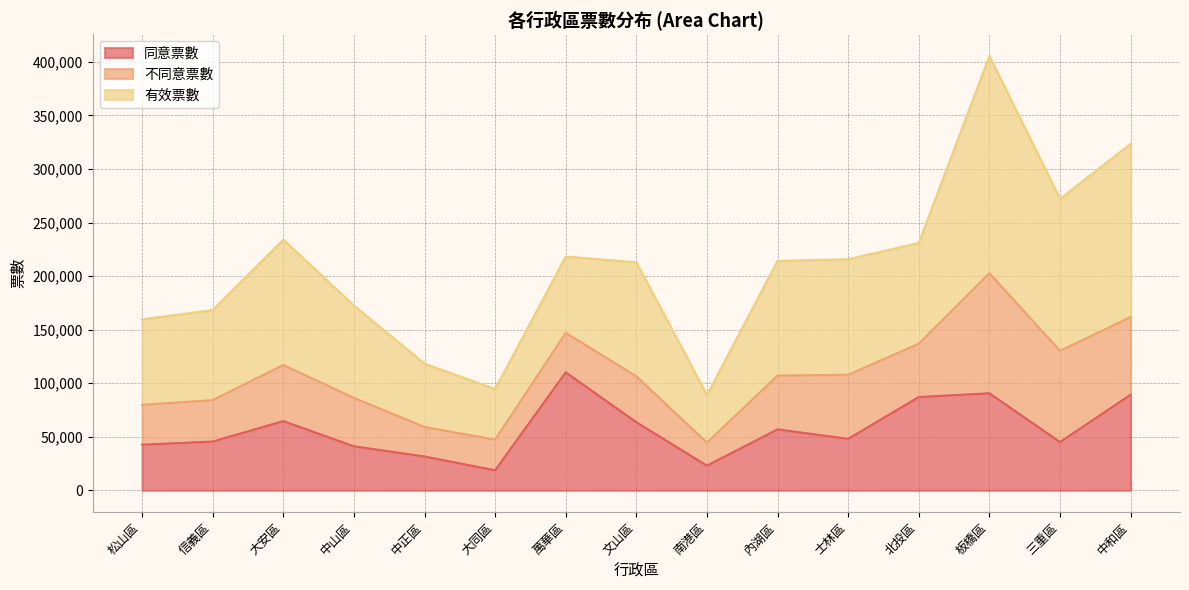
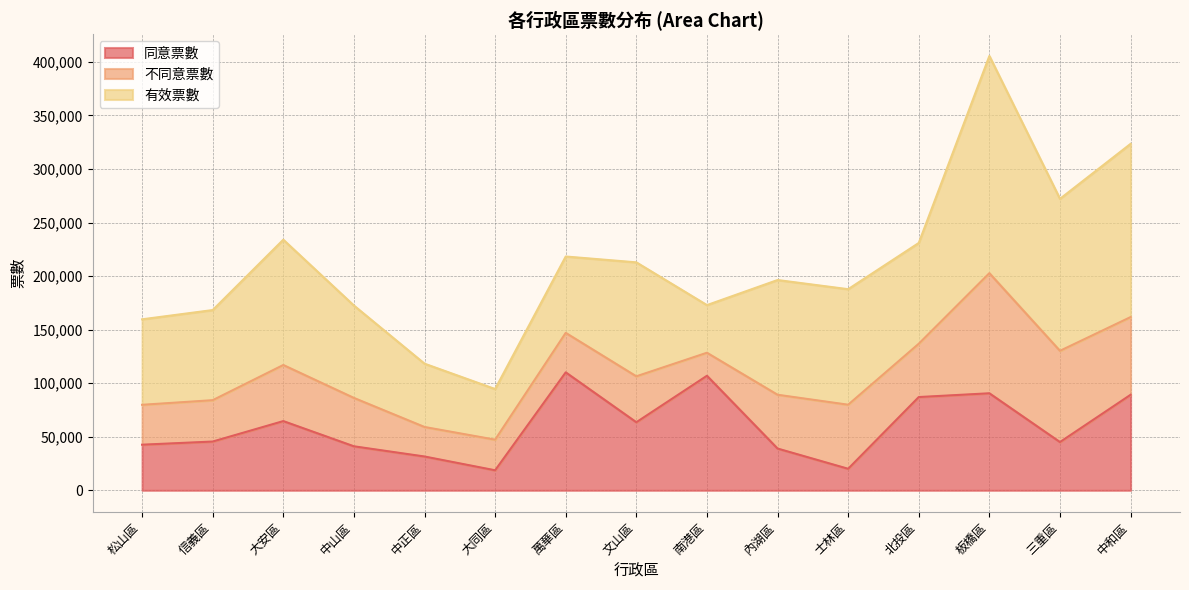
  {
    "同意票數": {
      "松山區": "43,000",
      "信義區": "46,000",
      "大安區": "65,000",
      "中山區": "41,000",
      "中正區": "32,000",
      "大同區": "19,000",
      "萬華區": "110,000",
      "文山區": "64,000",
-     "南港區": "23,000",
-     "內湖區": "57,000",
-     "士林區": "48,000",
+     "南港區": "107,000",
+     "內湖區": "39,000",
+     "士林區": "20,000",
      "北投區": "87,000",
      "板橋區": "91,000",
      "三重區": "45,000",
      "中和區": "89,000"
    }
  }
